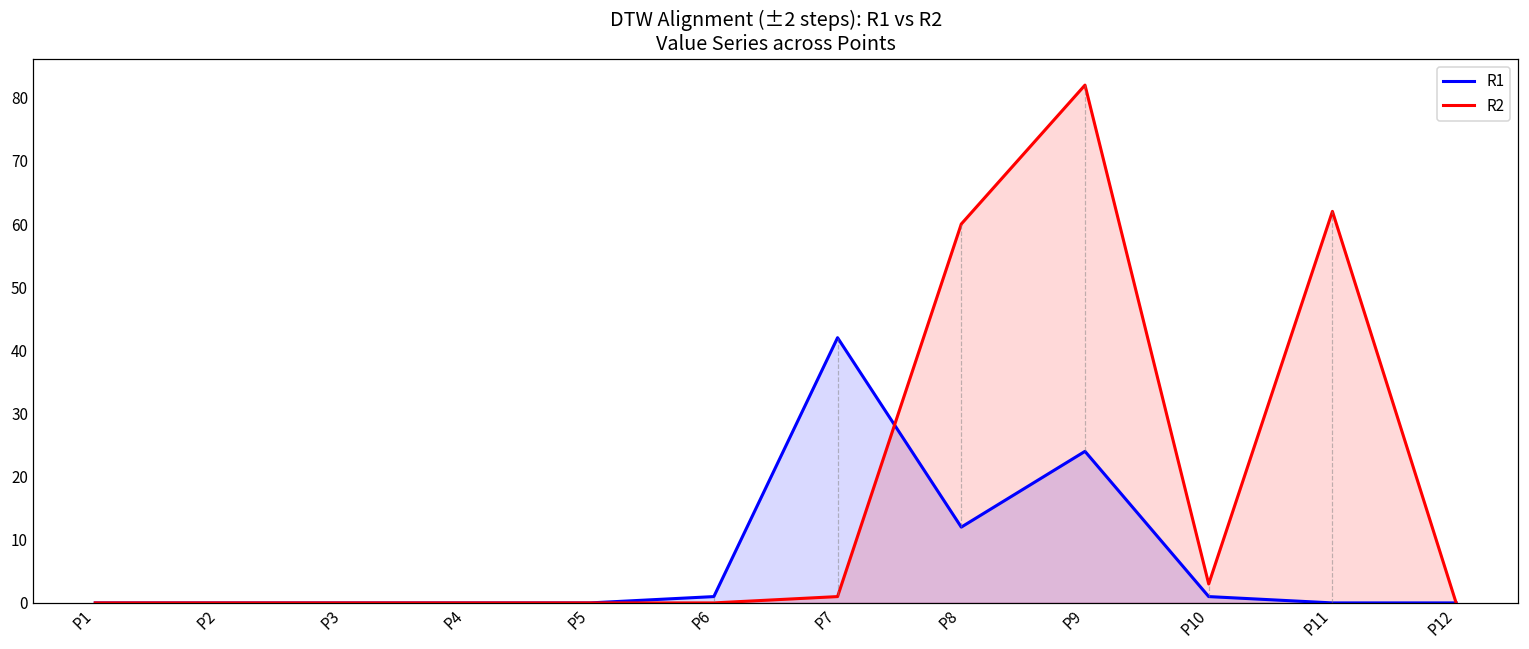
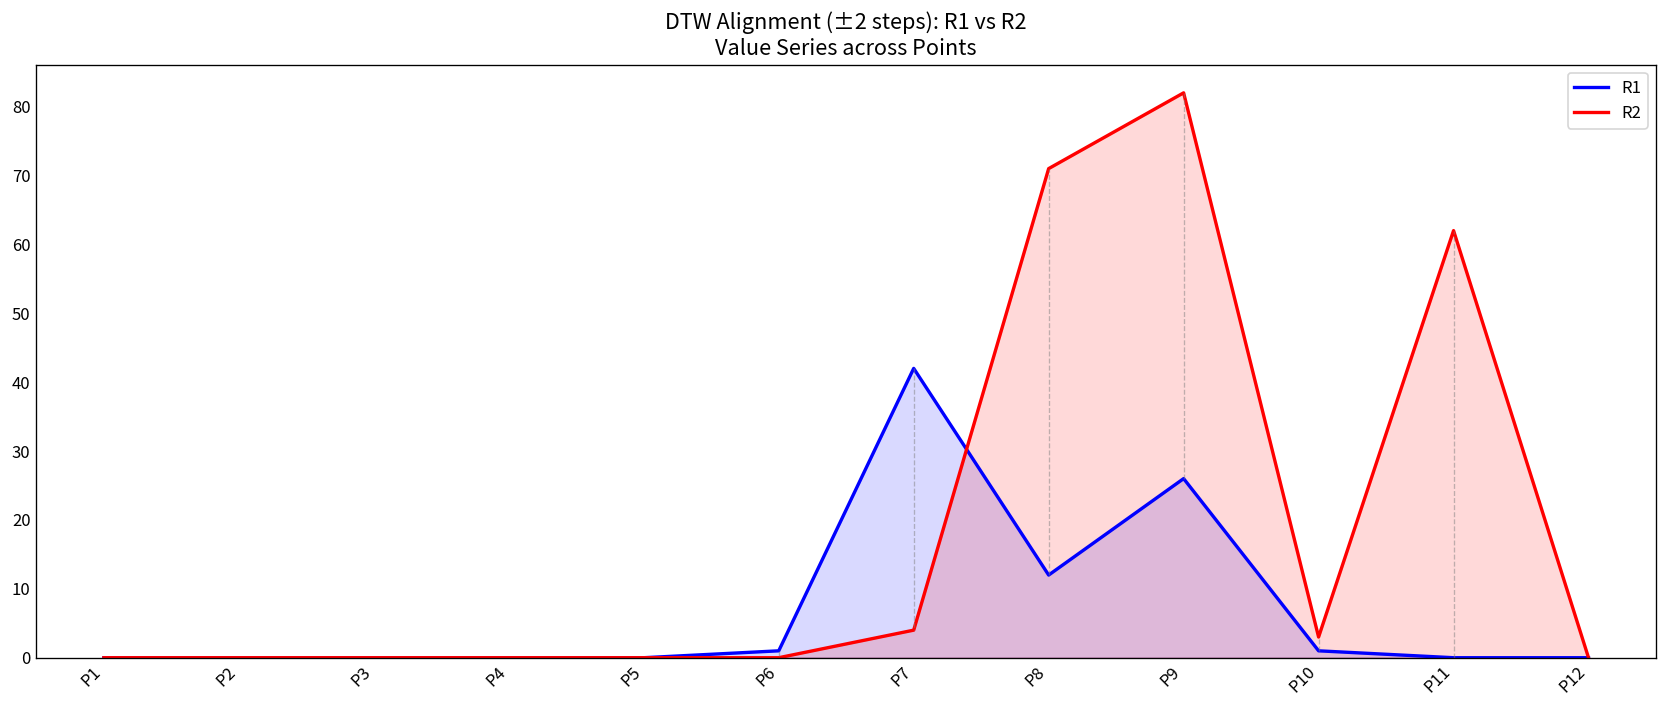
  {
    "R1": {
-     "P9": 24
+     "P9": 26
    },
    "R2": {
-     "P7": 1,
-     "P8": 60
+     "P7": 4,
+     "P8": 71
    }
  }
